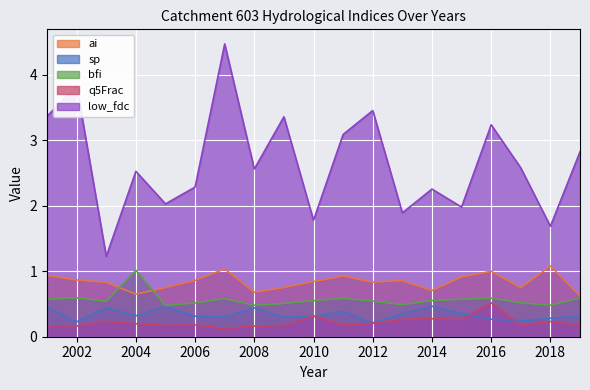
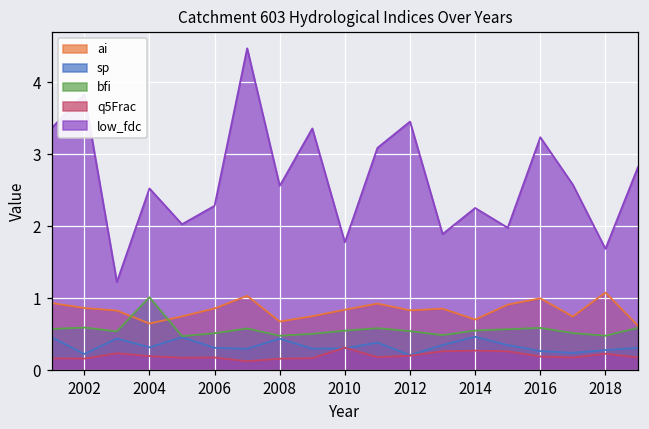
  {
    "ai": {
      "2002": 0.9,
      "2004": 0.6,
      "2006": 0.9,
      "2008": 0.7,
      "2010": 0.8,
      "2012": 0.8,
      "2014": 0.7,
      "2016": 1.0,
      "2018": 1.1
    },
    "sp": {
      "2002": 0.2,
      "2004": 0.3,
      "2006": 0.3,
      "2008": 0.4,
      "2014": 0.5,
      "2016": 0.3,
      "2018": 0.3
    },
    "bfi": {
      "2002": 0.6,
      "2004": 1.0,
      "2006": 0.5,
      "2008": 0.5,
      "2010": 0.6,
      "2012": 0.5,
      "2014": 0.6,
      "2016": 0.6,
      "2018": 0.5
    },
    "q5Frac": {
      "2002": 0.2,
      "2004": 0.2,
      "2006": 0.2,
      "2008": 0.2,
      "2014": 0.3,
-     "2016": 0.5,
+     "2016": 0.2,
      "2018": 0.2
    },
    "low_fdc": {
      "2004": 2.5,
      "2006": 2.3,
      "2008": 2.6,
      "2010": 1.8,
      "2012": 3.5,
      "2014": 2.3,
      "2016": 3.2,
      "2018": 1.7
    }
  }
